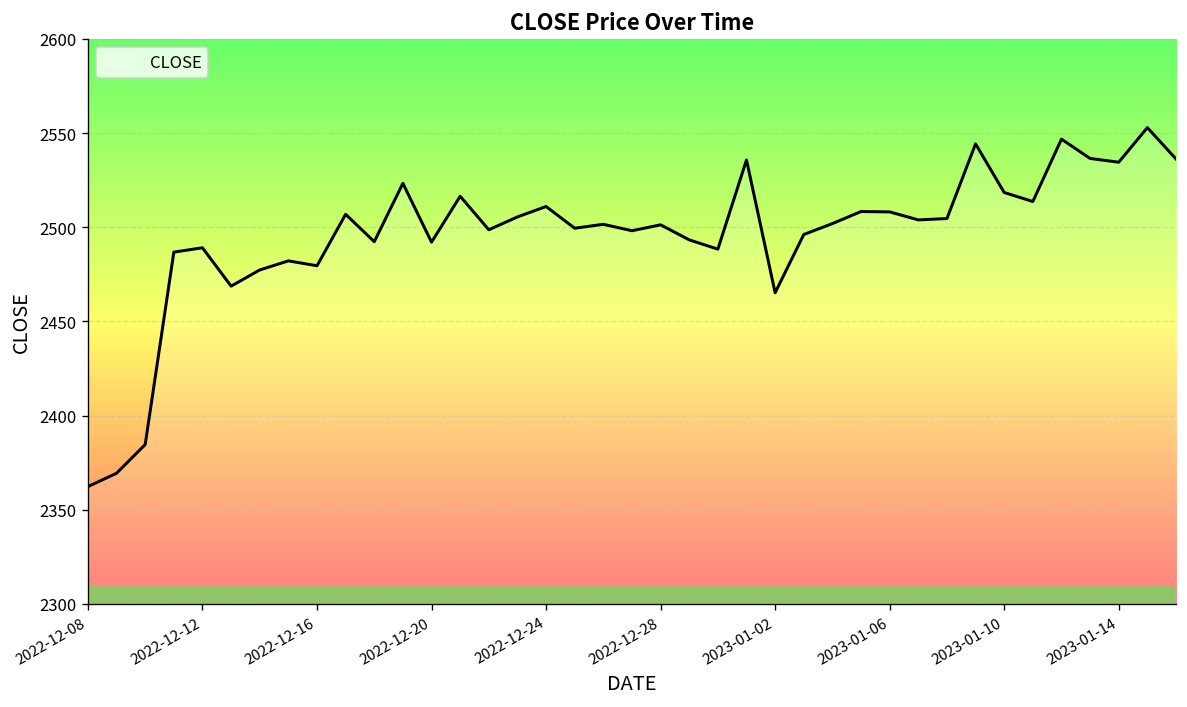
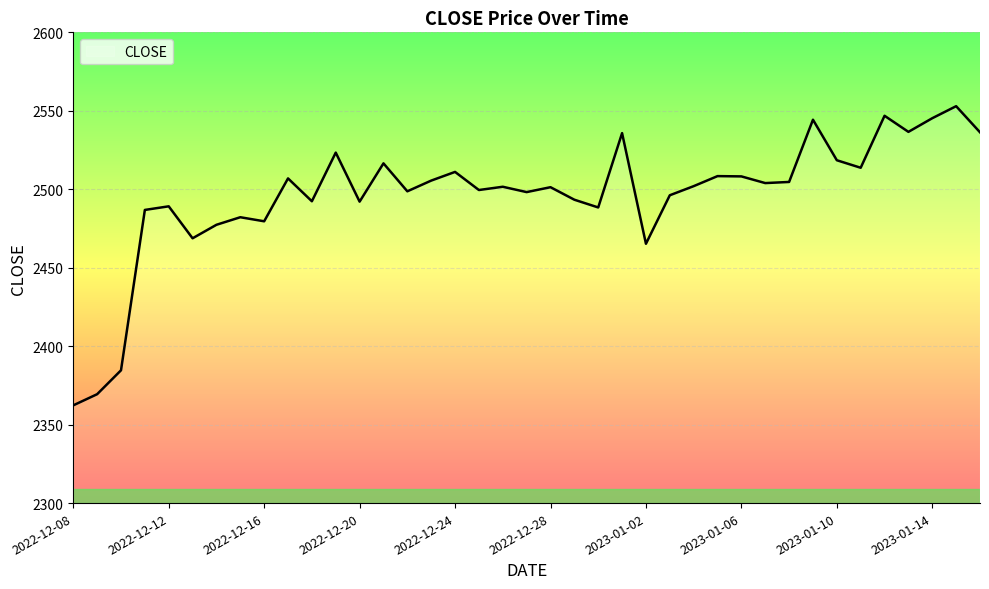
  {
    "2023-01-02": 2465,
    "2023-01-06": 2508,
    "2023-01-10": 2518,
-   "2023-01-14": 2535
+   "2023-01-14": 2545
  }
